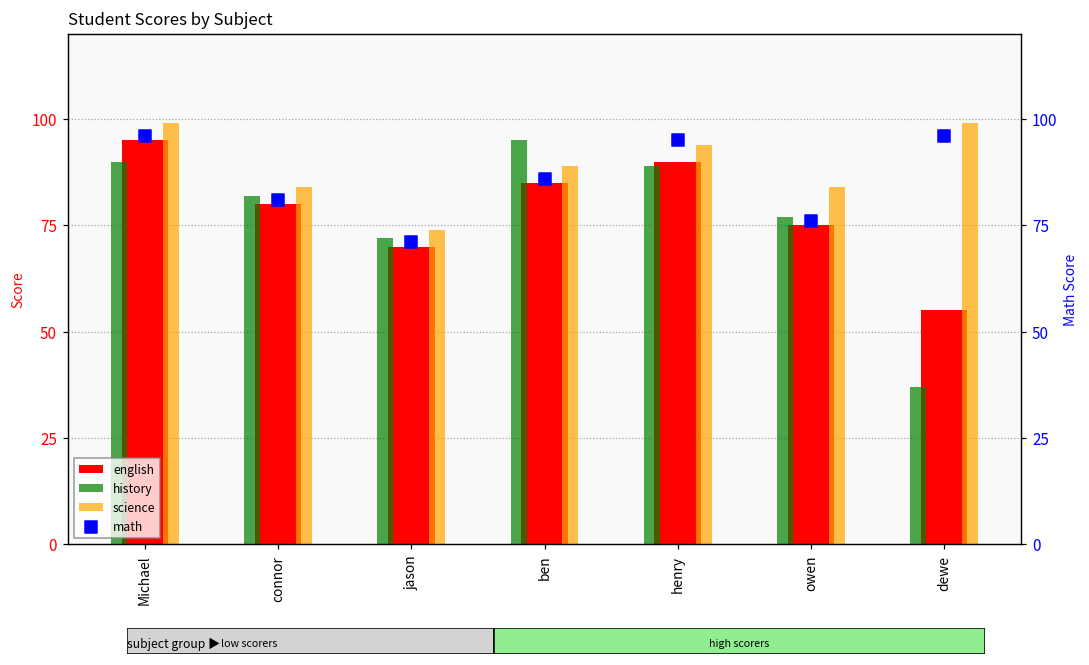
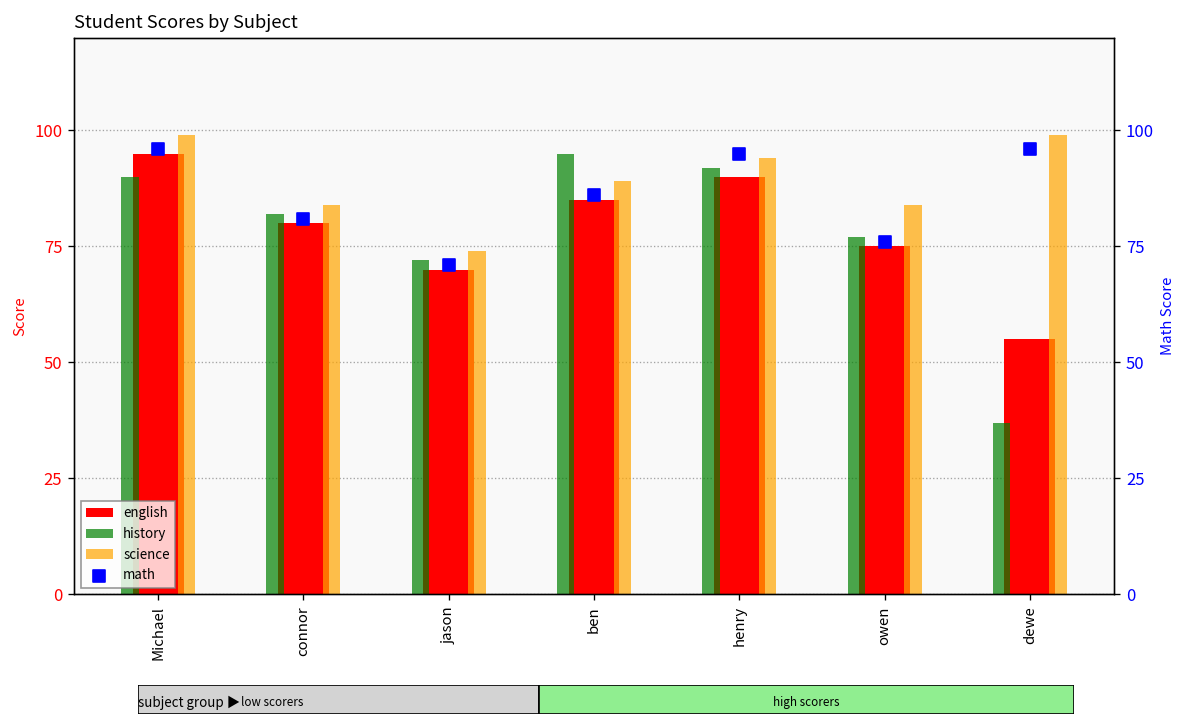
  {
    "english": {
      "Michael": 95,
      "connor": 80,
      "jason": 70,
      "ben": 85,
      "henry": 90,
      "owen": 75,
      "dewe": 55
    },
    "history": {
      "Michael": 90,
      "connor": 82,
      "jason": 72,
      "ben": 95,
-     "henry": 89,
+     "henry": 92,
      "owen": 77,
      "dewe": 37
    },
    "science": {
      "Michael": 99,
      "connor": 84,
      "jason": 74,
      "ben": 89,
      "henry": 94,
      "owen": 84,
      "dewe": 99
    }
  }
